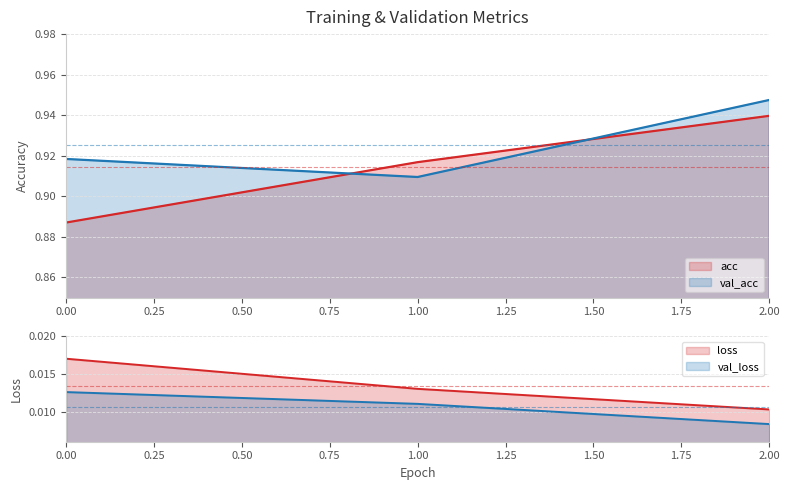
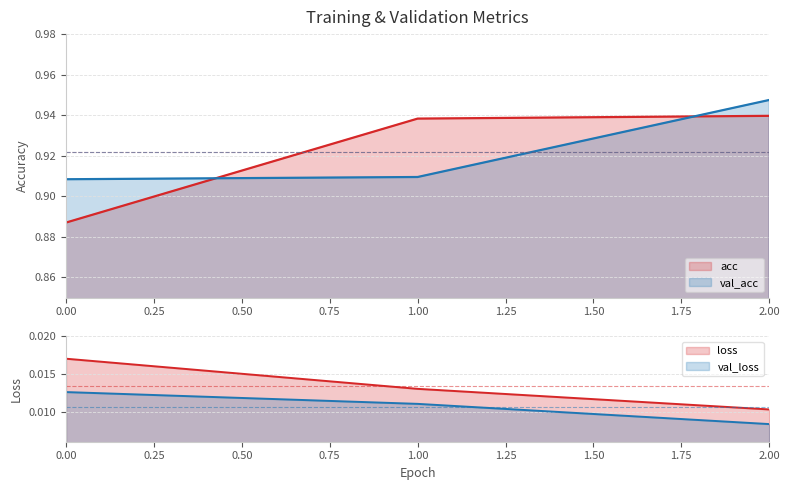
  {
    "Training & Validation Metrics": {
      "acc": {
        "0.00": 0.887,
-       "1.00": 0.917,
+       "1.00": 0.938,
        "2.00": 0.940
      },
      "val_acc": {
-       "0.00": 0.918,
+       "0.00": 0.908,
        "1.00": 0.910,
        "2.00": 0.948
      }
    }
  }
